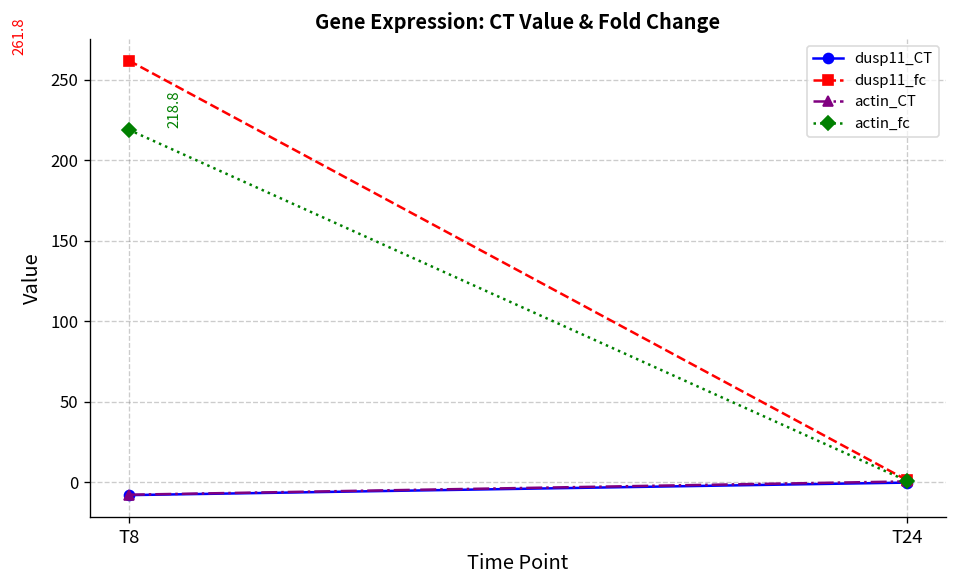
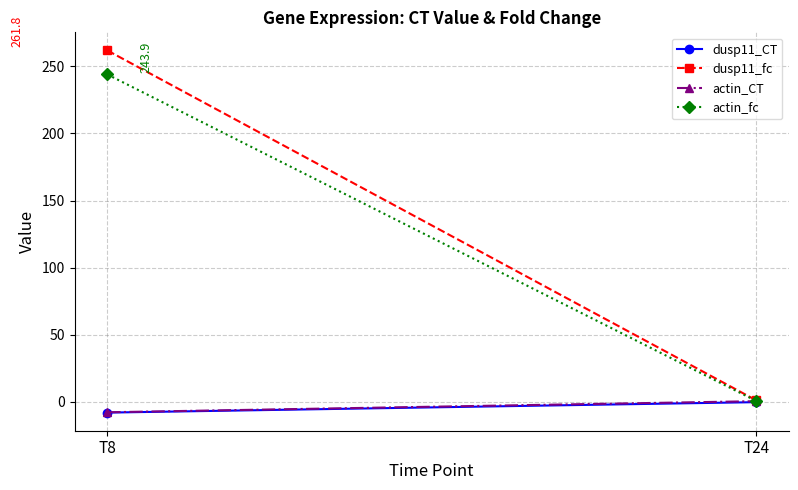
  {
    "dusp11_fc": {
      "T8": 262
    },
    "actin_fc": {
-     "T8": 218.8
+     "T8": 243.9
    }
  }
